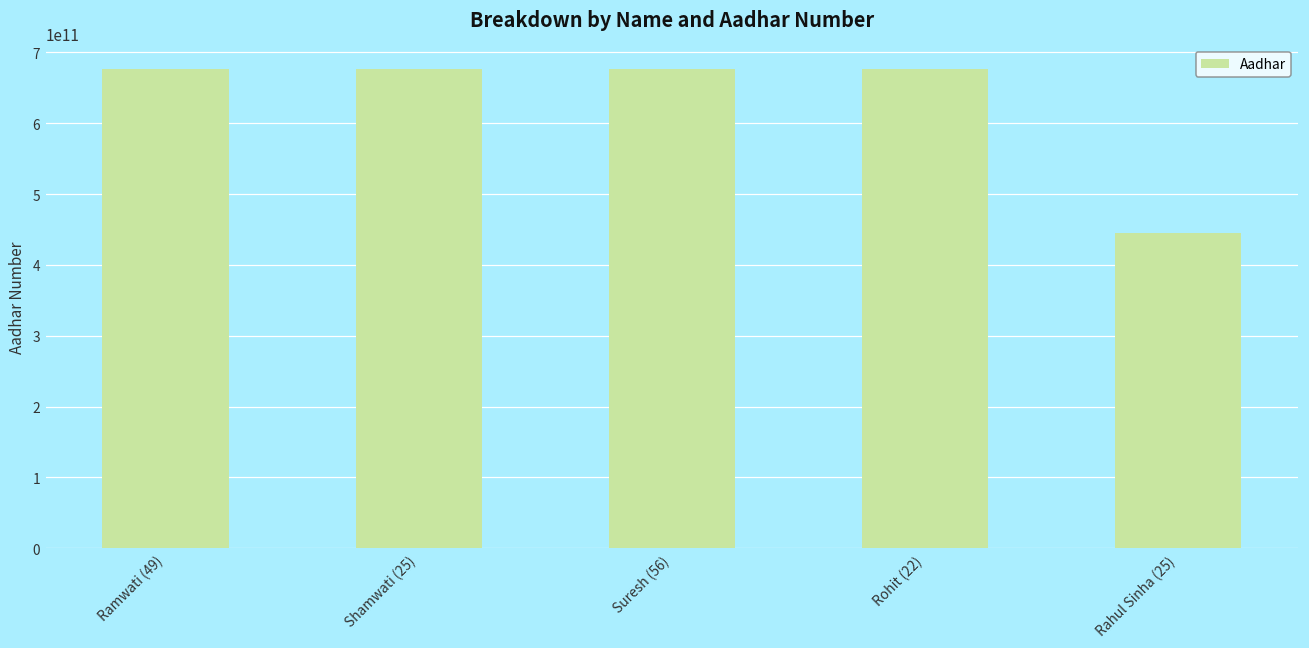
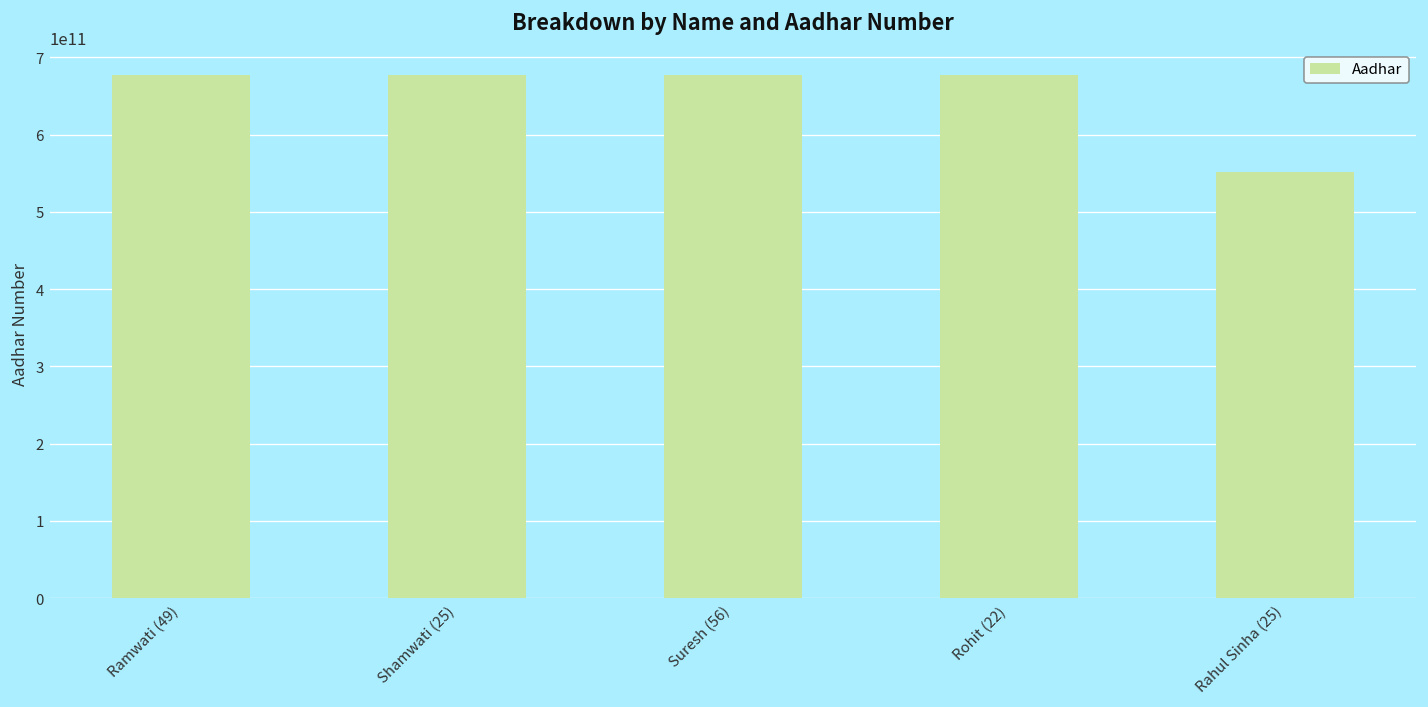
  {
    "Ramwati (49)": 680000000000,
    "Shamwati (25)": 680000000000,
    "Suresh (56)": 680000000000,
    "Rohit (22)": 680000000000,
-   "Rahul Sinha (25)": 450000000000
+   "Rahul Sinha (25)": 550000000000
  }
